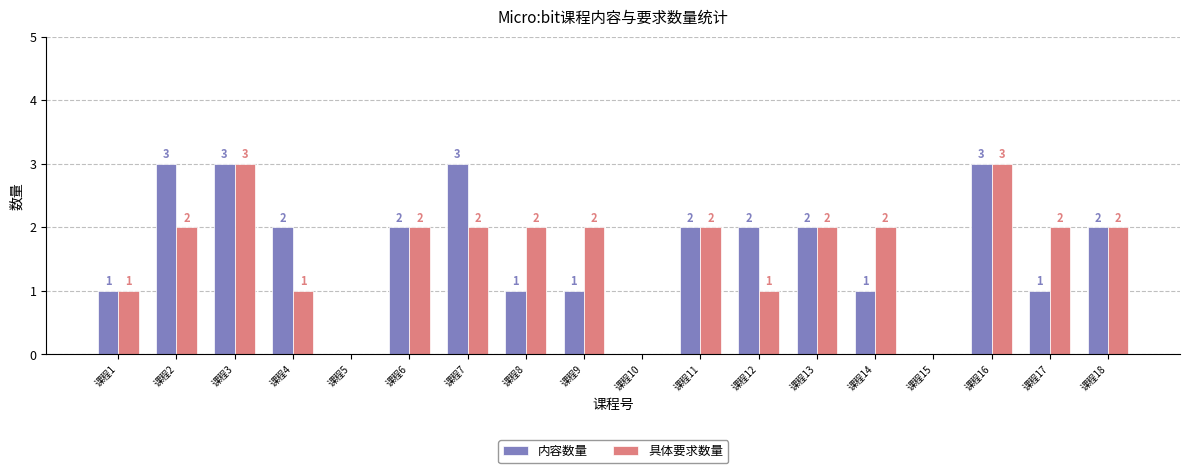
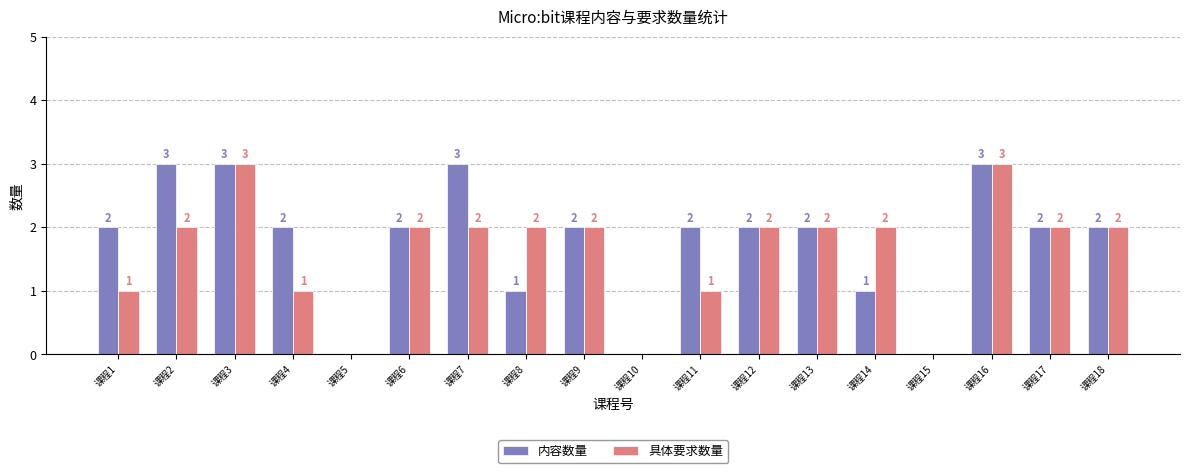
  {
    "内容数量": {
-     "课程1": 1,
+     "课程1": 2,
      "课程2": 3,
      "课程3": 3,
      "课程4": 2,
      "课程6": 2,
      "课程7": 3,
      "课程8": 1,
-     "课程9": 1,
+     "课程9": 2,
      "课程11": 2,
      "课程12": 2,
      "课程13": 2,
      "课程14": 1,
      "课程16": 3,
-     "课程17": 1,
+     "课程17": 2,
      "课程18": 2
    },
    "具体要求数量": {
      "课程1": 1,
      "课程2": 2,
      "课程3": 3,
      "课程4": 1,
      "课程6": 2,
      "课程7": 2,
      "课程8": 2,
      "课程9": 2,
-     "课程11": 2,
-     "课程12": 1,
+     "课程11": 1,
+     "课程12": 2,
      "课程13": 2,
      "课程14": 2,
      "课程16": 3,
      "课程17": 2,
      "课程18": 2
    }
  }
